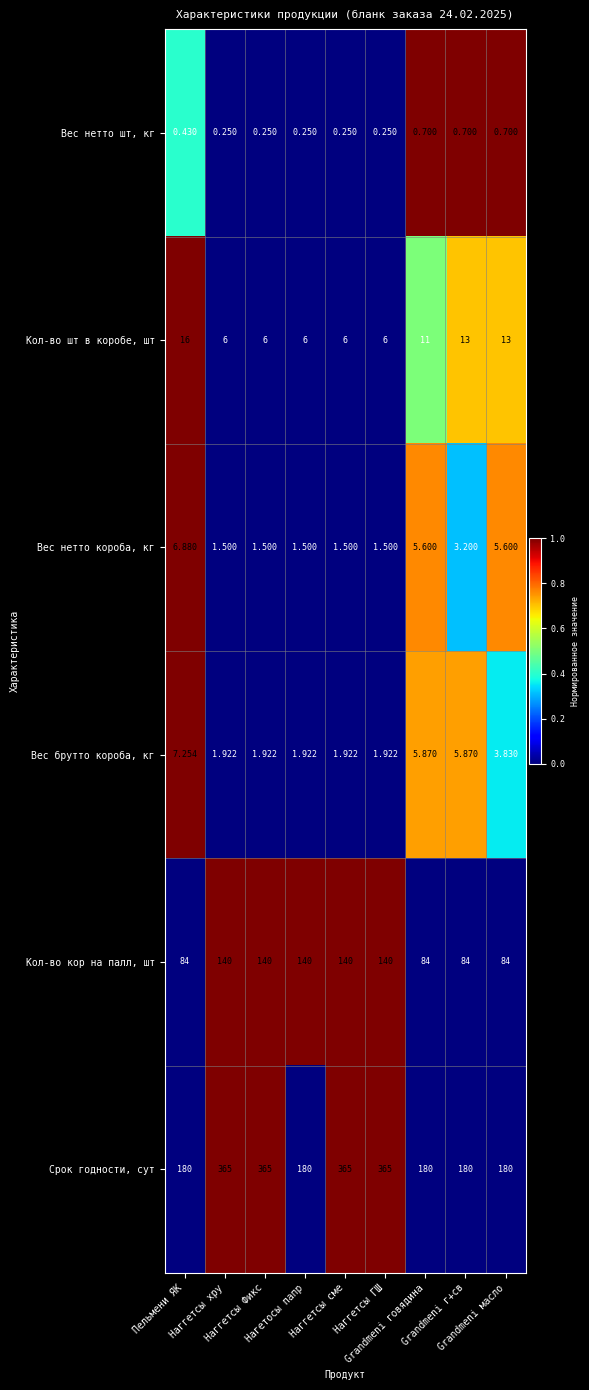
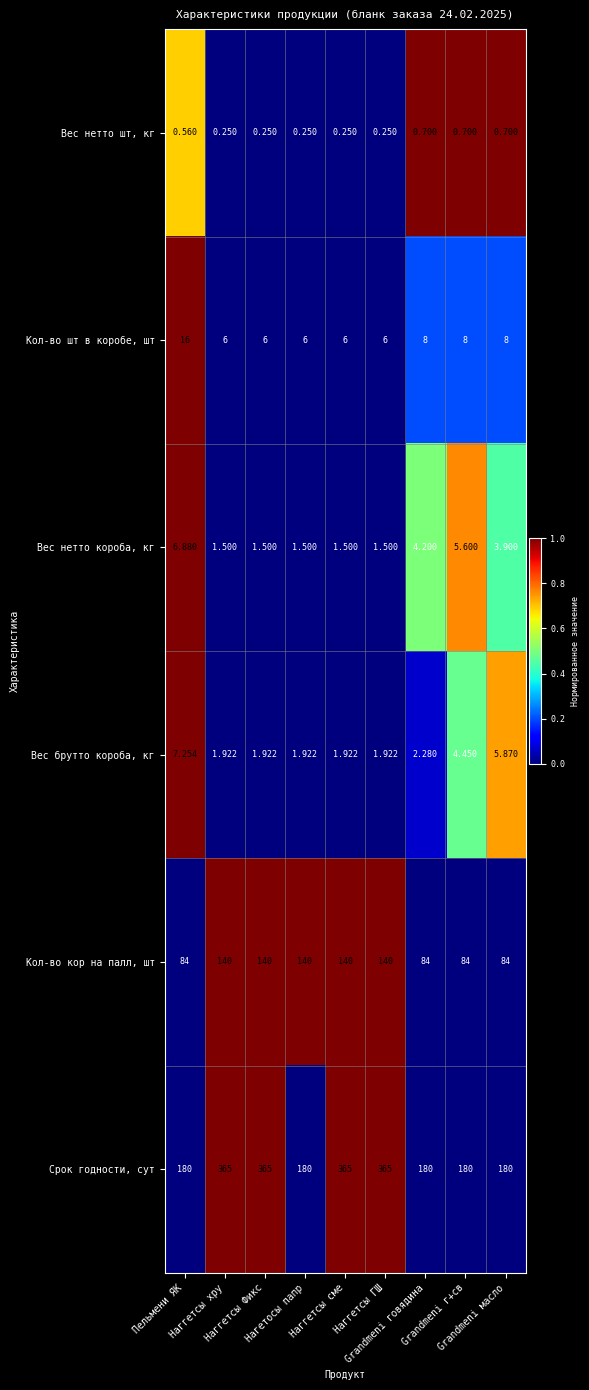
  {
    "Вес нетто шт, кг": {
-     "Пельмени ЯК": 0.430,
+     "Пельмени ЯК": 0.560,
      "Наггетсы хру": 0.250,
      "Наггетсы Фикс": 0.250,
      "Нагетосы папр": 0.250,
      "Наггетсы сме": 0.250,
      "Наггетсы ГШ": 0.250,
      "Grandmeni говядина": 0.700,
      "Grandmeni г+св": 0.700,
      "Grandmeni масло": 0.700
    },
    "Кол-во шт в коробе, шт": {
      "Пельмени ЯК": 16,
      "Наггетсы хру": 6,
      "Наггетсы Фикс": 6,
      "Нагетосы папр": 6,
      "Наггетсы сме": 6,
      "Наггетсы ГШ": 6,
-     "Grandmeni говядина": 11,
-     "Grandmeni г+св": 13,
-     "Grandmeni масло": 13
+     "Grandmeni говядина": 8,
+     "Grandmeni г+св": 8,
+     "Grandmeni масло": 8
    },
    "Вес нетто короба, кг": {
      "Пельмени ЯК": 6.880,
      "Наггетсы хру": 1.500,
      "Наггетсы Фикс": 1.500,
      "Нагетосы папр": 1.500,
      "Наггетсы сме": 1.500,
      "Наггетсы ГШ": 1.500,
-     "Grandmeni говядина": 5.600,
-     "Grandmeni г+св": 3.200,
-     "Grandmeni масло": 5.600
+     "Grandmeni говядина": 4.200,
+     "Grandmeni г+св": 5.600,
+     "Grandmeni масло": 3.900
    },
    "Вес брутто короба, кг": {
      "Пельмени ЯК": 7.254,
      "Наггетсы хру": 1.922,
      "Наггетсы Фикс": 1.922,
      "Нагетосы папр": 1.922,
      "Наггетсы сме": 1.922,
      "Наггетсы ГШ": 1.922,
-     "Grandmeni говядина": 5.870,
-     "Grandmeni г+св": 5.870,
-     "Grandmeni масло": 3.830
+     "Grandmeni говядина": 2.280,
+     "Grandmeni г+св": 4.450,
+     "Grandmeni масло": 5.870
    },
    "Кол-во кор на палл, шт": {
      "Пельмени ЯК": 84,
      "Наггетсы хру": 140,
      "Наггетсы Фикс": 140,
      "Нагетосы папр": 140,
      "Наггетсы сме": 140,
      "Наггетсы ГШ": 140,
      "Grandmeni говядина": 84,
      "Grandmeni г+св": 84,
      "Grandmeni масло": 84
    },
    "Срок годности, сут": {
      "Пельмени ЯК": 180,
      "Наггетсы хру": 365,
      "Наггетсы Фикс": 365,
      "Нагетосы папр": 180,
      "Наггетсы сме": 365,
      "Наггетсы ГШ": 365,
      "Grandmeni говядина": 180,
      "Grandmeni г+св": 180,
      "Grandmeni масло": 180
    }
  }
